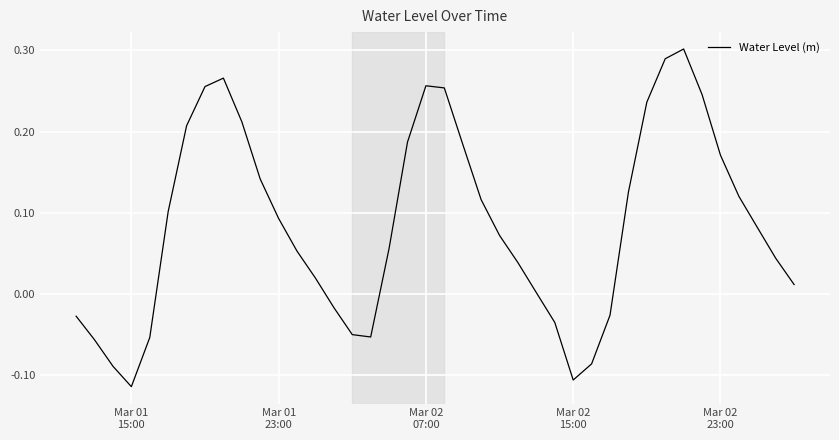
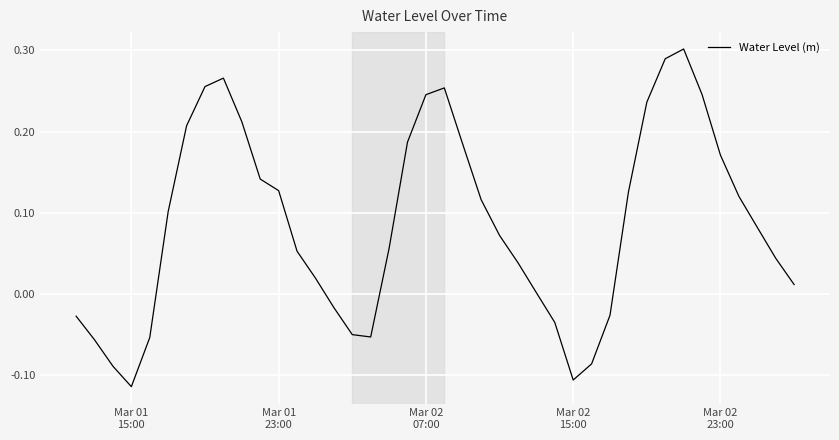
  {
    "Mar 01 15:00": -0.11,
-   "Mar 01 23:00": 0.09,
-   "Mar 02 07:00": 0.26,
+   "Mar 01 23:00": 0.13,
+   "Mar 02 07:00": 0.25,
    "Mar 02 15:00": -0.11,
    "Mar 02 23:00": 0.17
  }
